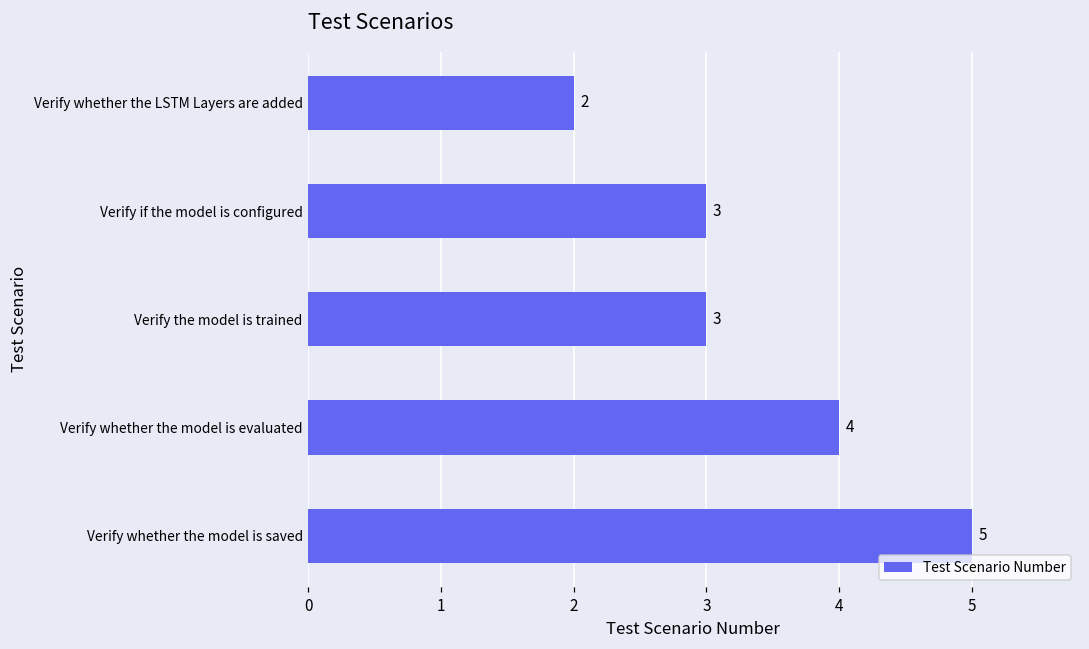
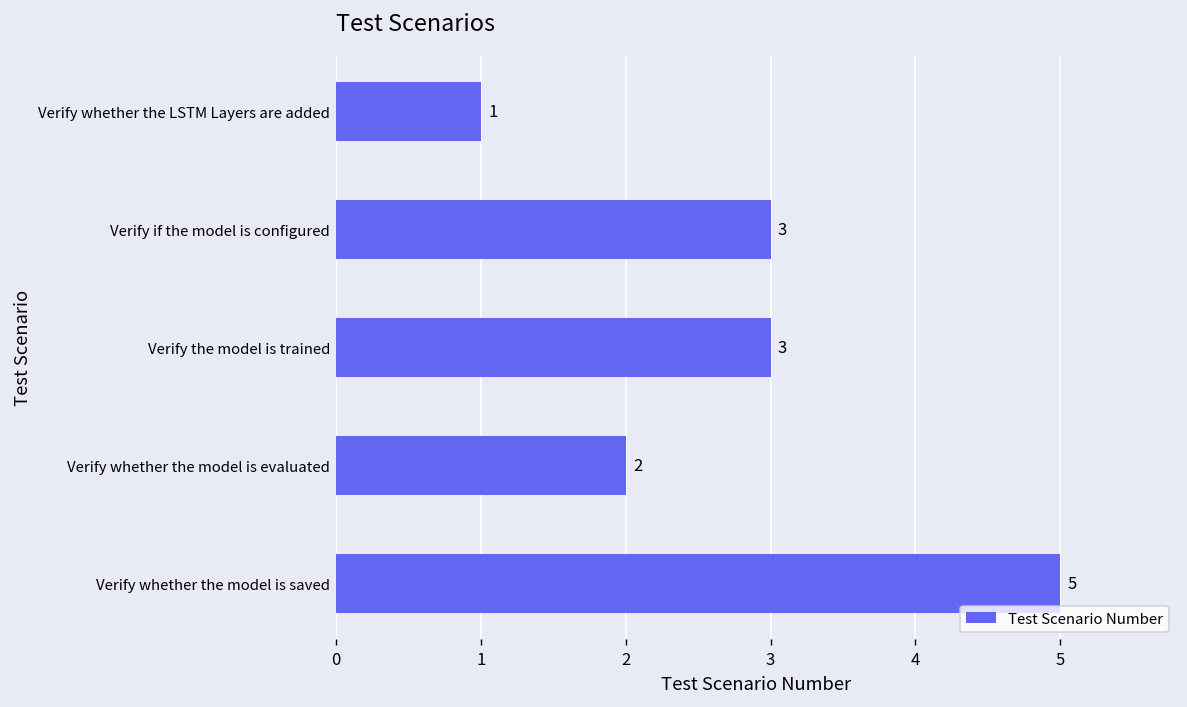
  {
-   "Verify whether the LSTM Layers are added": 2,
+   "Verify whether the LSTM Layers are added": 1,
    "Verify if the model is configured": 3,
    "Verify the model is trained": 3,
-   "Verify whether the model is evaluated": 4,
+   "Verify whether the model is evaluated": 2,
    "Verify whether the model is saved": 5
  }
